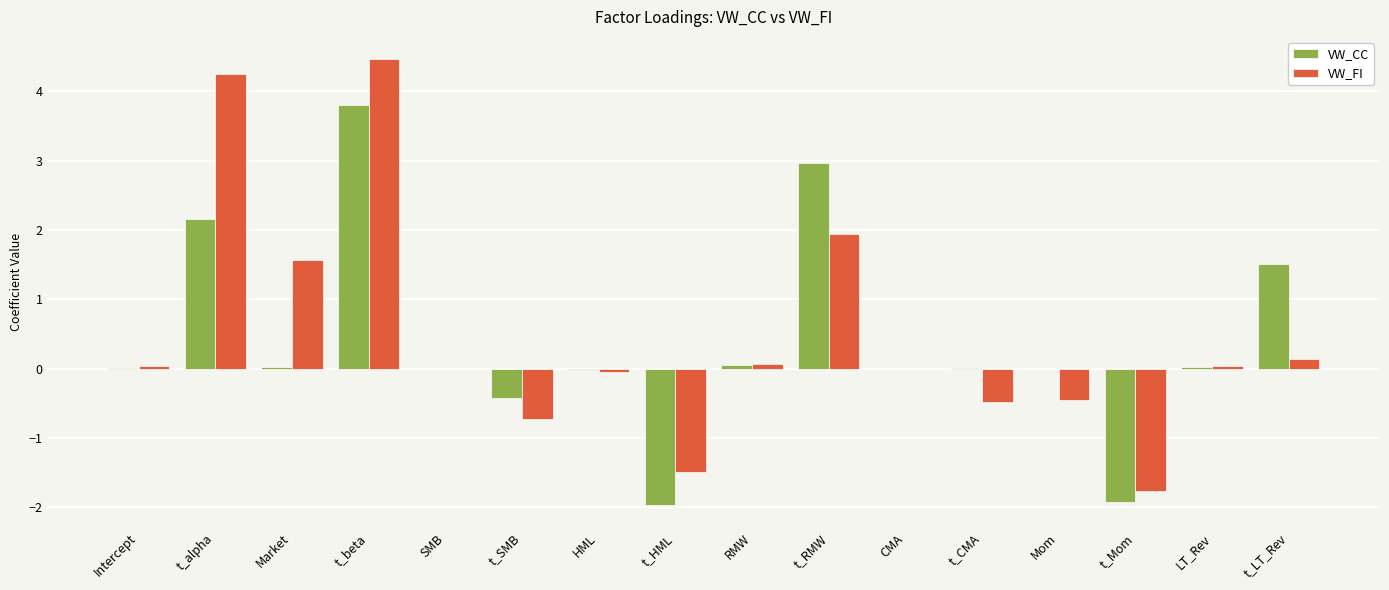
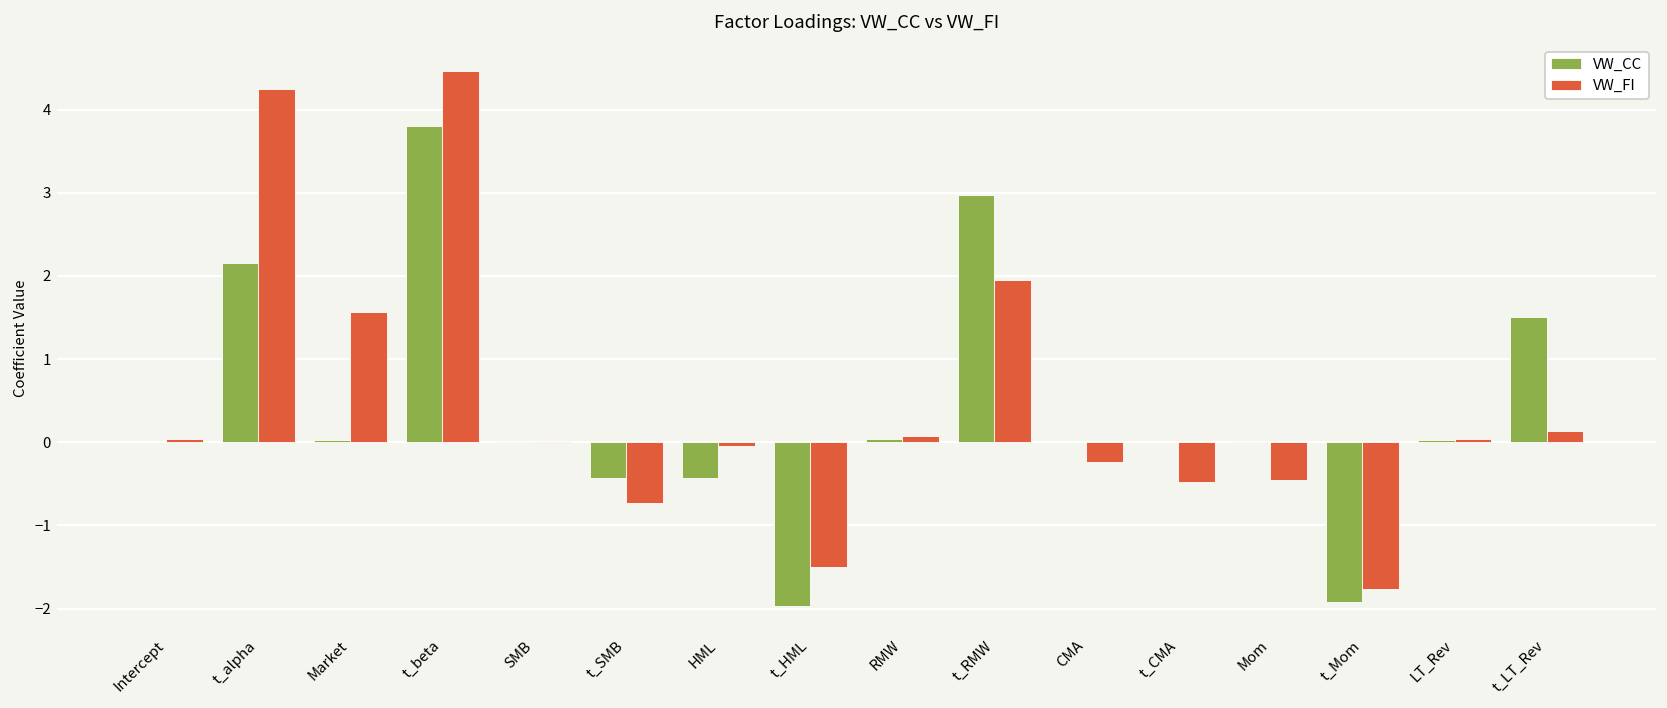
  {
    "VW_CC": {
      "t_alpha": 2.2,
      "t_beta": 3.8,
      "t_SMB": -0.4,
-     "HML": 0.0,
+     "HML": -0.4,
      "t_HML": -2.0,
      "RMW": 0.0,
      "t_RMW": 3.0,
      "t_Mom": -1.9,
      "t_LT_Rev": 1.5
    },
    "VW_FI": {
      "Intercept": 0.0,
      "t_alpha": 4.2,
      "Market": 1.6,
      "t_beta": 4.5,
      "t_SMB": -0.7,
      "HML": 0.0,
      "t_HML": -1.5,
      "RMW": 0.1,
      "t_RMW": 1.9,
-     "CMA": 0.0,
+     "CMA": -0.2,
      "t_CMA": -0.5,
      "Mom": -0.4,
      "t_Mom": -1.8,
      "LT_Rev": 0.0,
      "t_LT_Rev": 0.1
    }
  }
